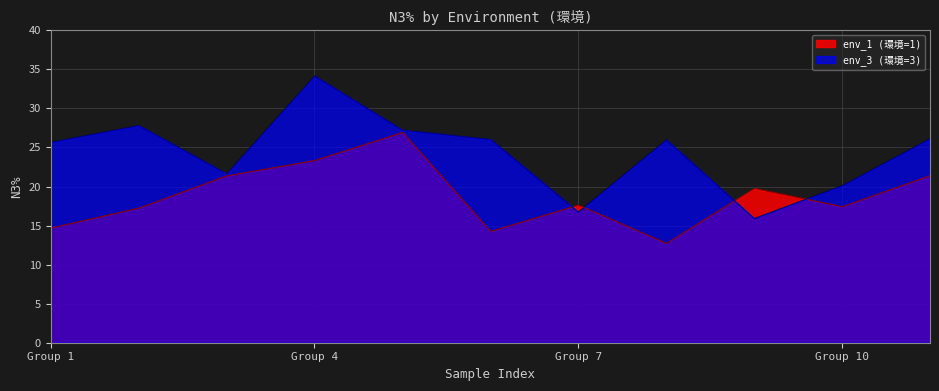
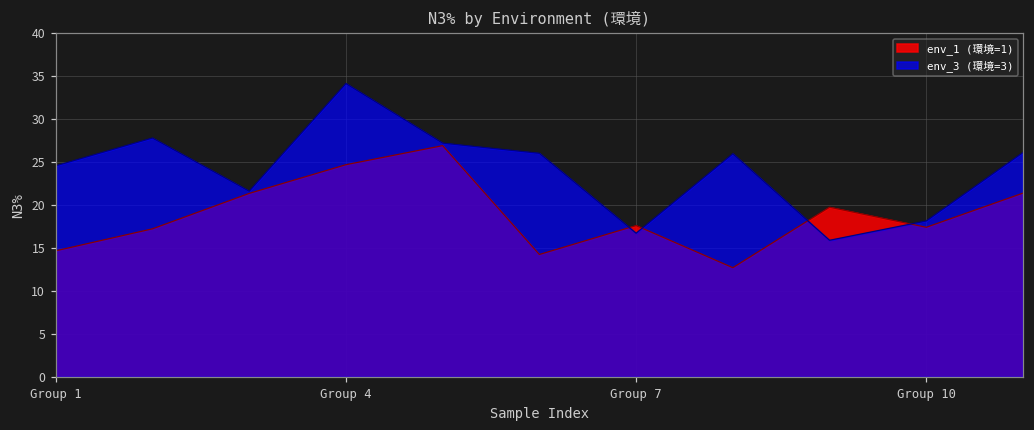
  {
    "env_1 (環境=1)": {
      "Group 1": 15,
-     "Group 4": 23,
+     "Group 4": 25,
      "Group 7": 18,
      "Group 10": 17
    },
    "env_3 (環境=3)": {
-     "Group 1": 26,
+     "Group 1": 25,
      "Group 4": 34,
      "Group 7": 17,
-     "Group 10": 20
+     "Group 10": 18
    }
  }
